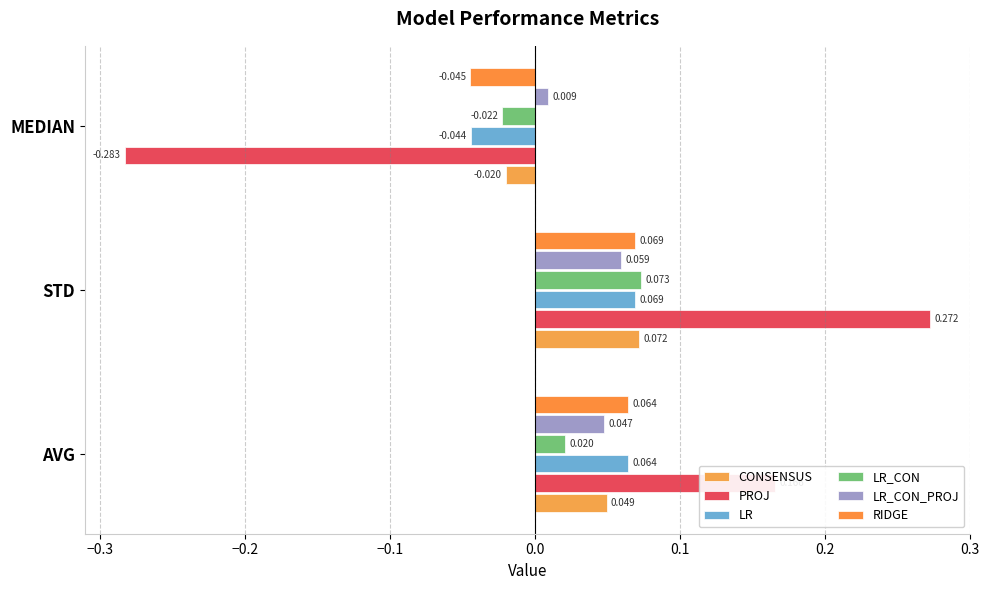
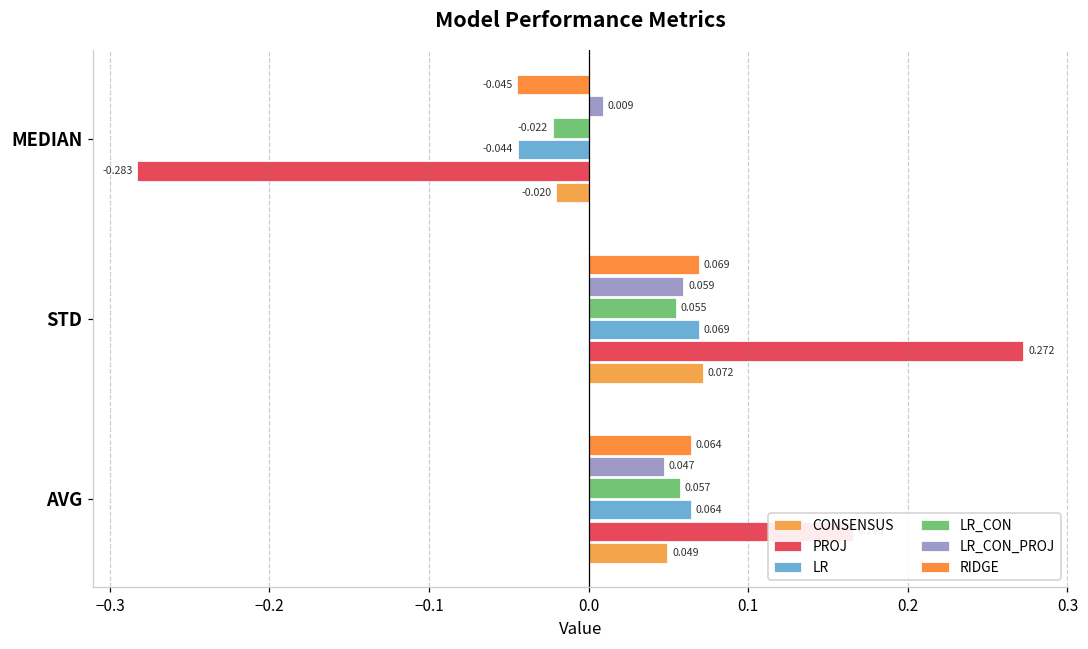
  {
    "PROJ": {
      "MEDIAN": -0.283,
      "STD": 0.272
    },
    "LR_CON": {
      "MEDIAN": -0.022,
-     "STD": 0.073,
-     "AVG": 0.020
+     "STD": 0.055,
+     "AVG": 0.057
    }
  }
